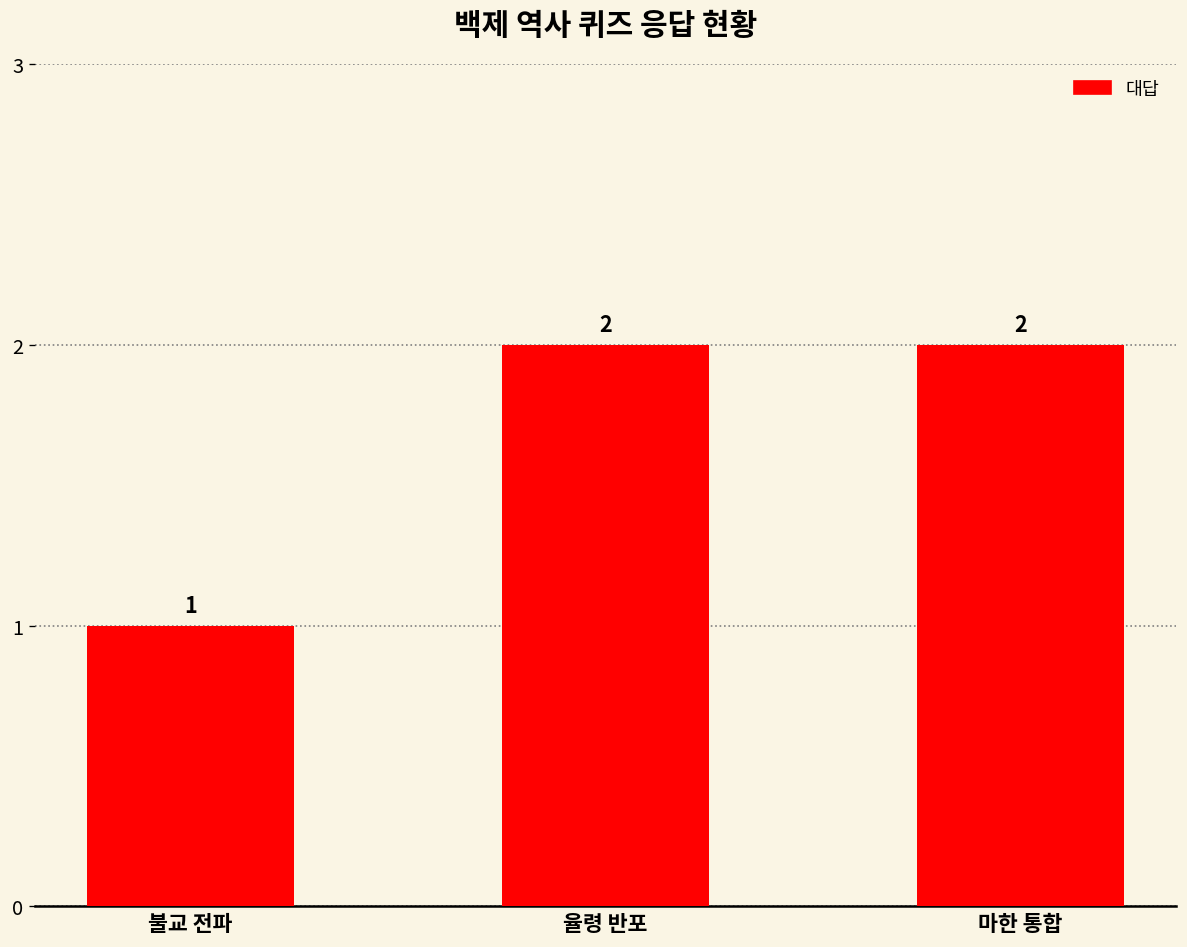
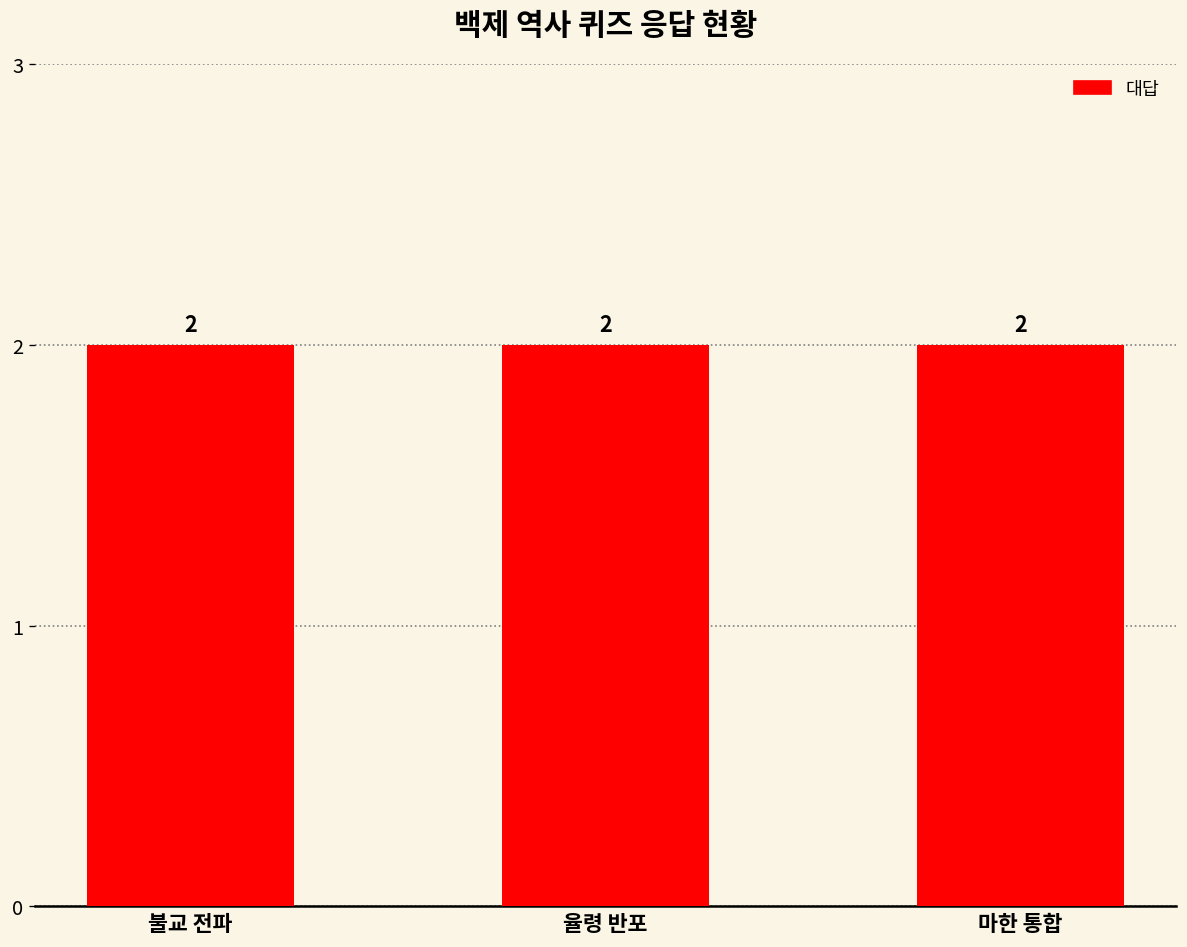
  {
-   "불교 전파": 1,
+   "불교 전파": 2,
    "율령 반포": 2,
    "마한 통합": 2
  }
